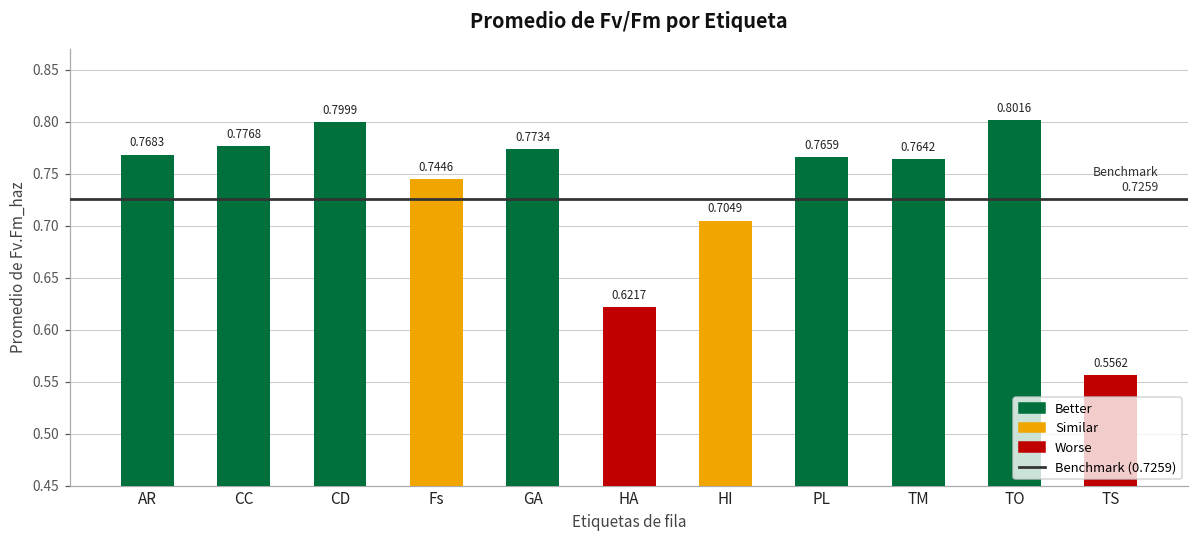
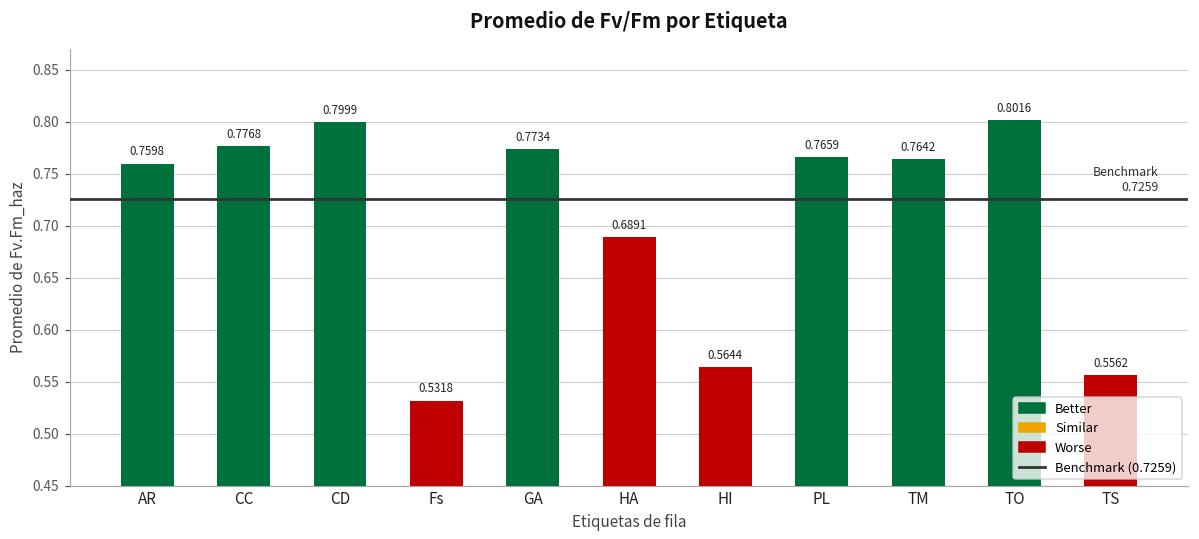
  {
-   "AR": 0.7683,
+   "AR": 0.7598,
    "CC": 0.7768,
    "CD": 0.7999,
-   "Fs": 0.7446,
+   "Fs": 0.5318,
    "GA": 0.7734,
-   "HA": 0.6217,
-   "HI": 0.7049,
+   "HA": 0.6891,
+   "HI": 0.5644,
    "PL": 0.7659,
    "TM": 0.7642,
    "TO": 0.8016,
    "TS": 0.5562
  }
